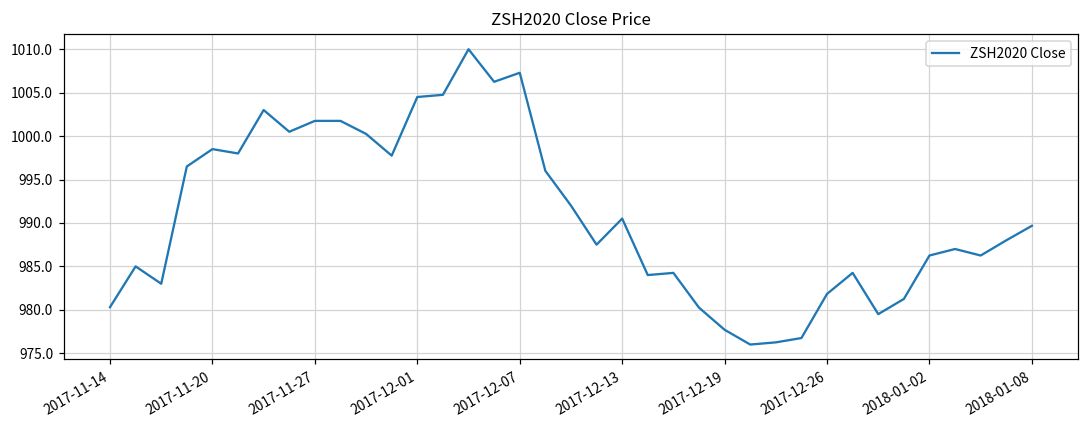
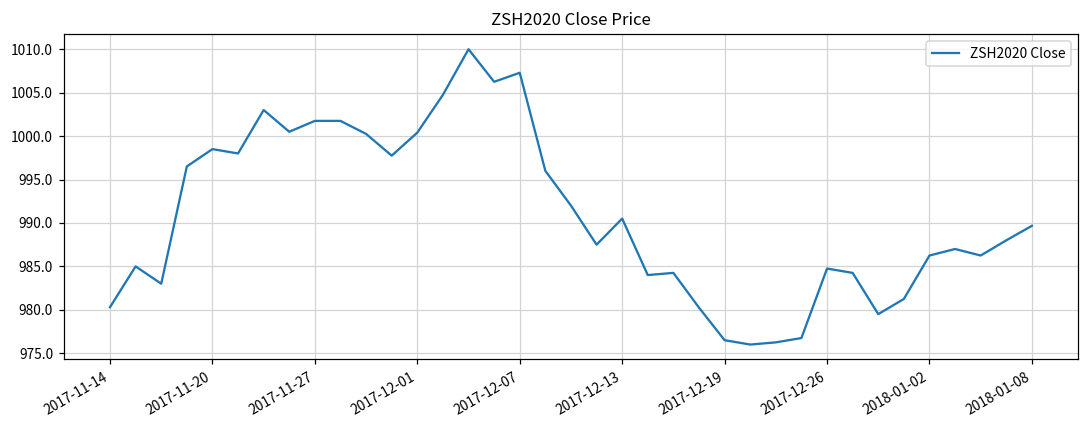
  {
    "2017-11-14": 980,
    "2017-11-20": 999,
    "2017-11-27": 1002,
-   "2017-12-01": 1005,
+   "2017-12-01": 1000,
    "2017-12-07": 1007,
    "2017-12-13": 991,
-   "2017-12-19": 978,
-   "2017-12-26": 982,
+   "2017-12-19": 977,
+   "2017-12-26": 985,
    "2018-01-02": 986,
    "2018-01-08": 990
  }
